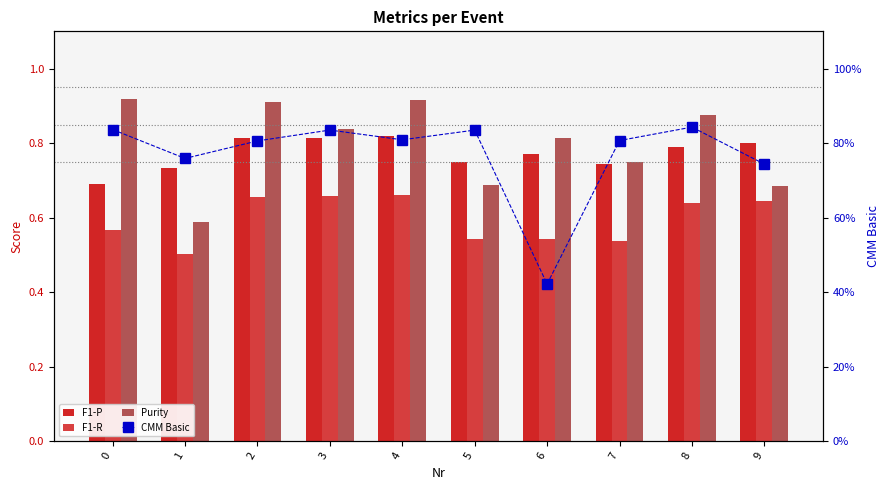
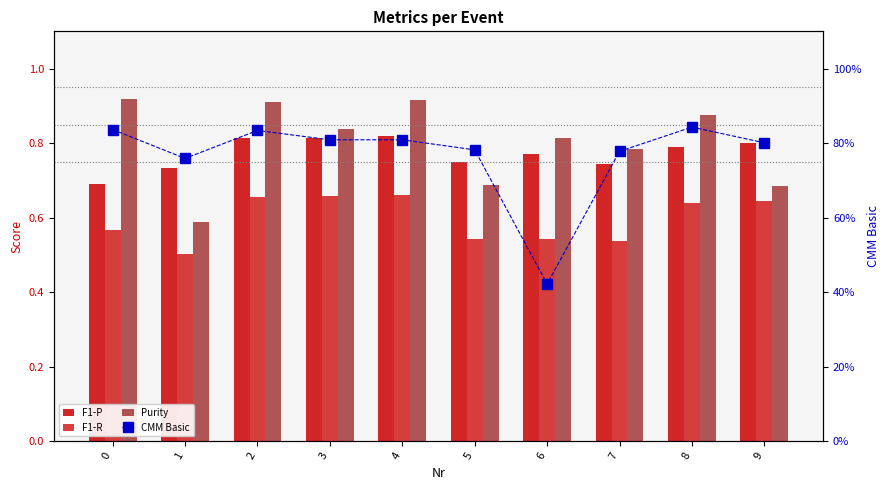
  {
    "Purity": {
      "0": "0.92",
      "1": "0.59",
      "2": "0.91",
      "3": "0.84",
      "4": "0.91",
      "5": "0.69",
      "6": "0.81",
-     "7": "0.75",
+     "7": "0.78",
      "8": "0.87",
      "9": "0.68"
    },
    "CMM Basic": {
      "0": "84%",
      "1": "76%",
-     "2": "81%",
-     "3": "84%",
+     "2": "83%",
+     "3": "81%",
      "4": "81%",
-     "5": "84%",
+     "5": "78%",
      "6": "42%",
-     "7": "81%",
+     "7": "78%",
      "8": "84%",
-     "9": "74%"
+     "9": "80%"
    }
  }
